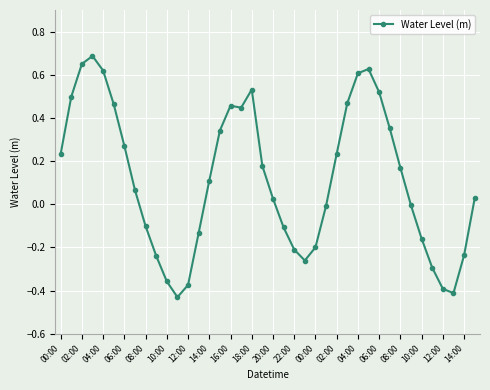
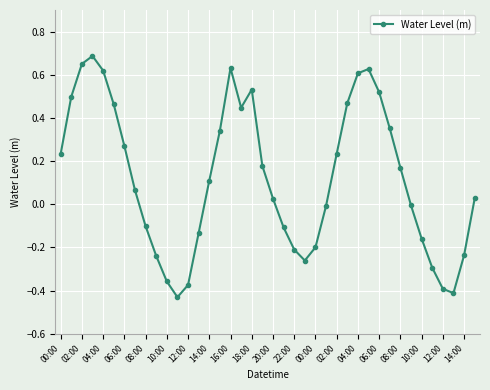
  {
-   "16:00": 0.46,
+   "16:00": 0.63,
    "18:00": 0.53,
    "20:00": 0.03,
    "22:00": -0.21
  }
